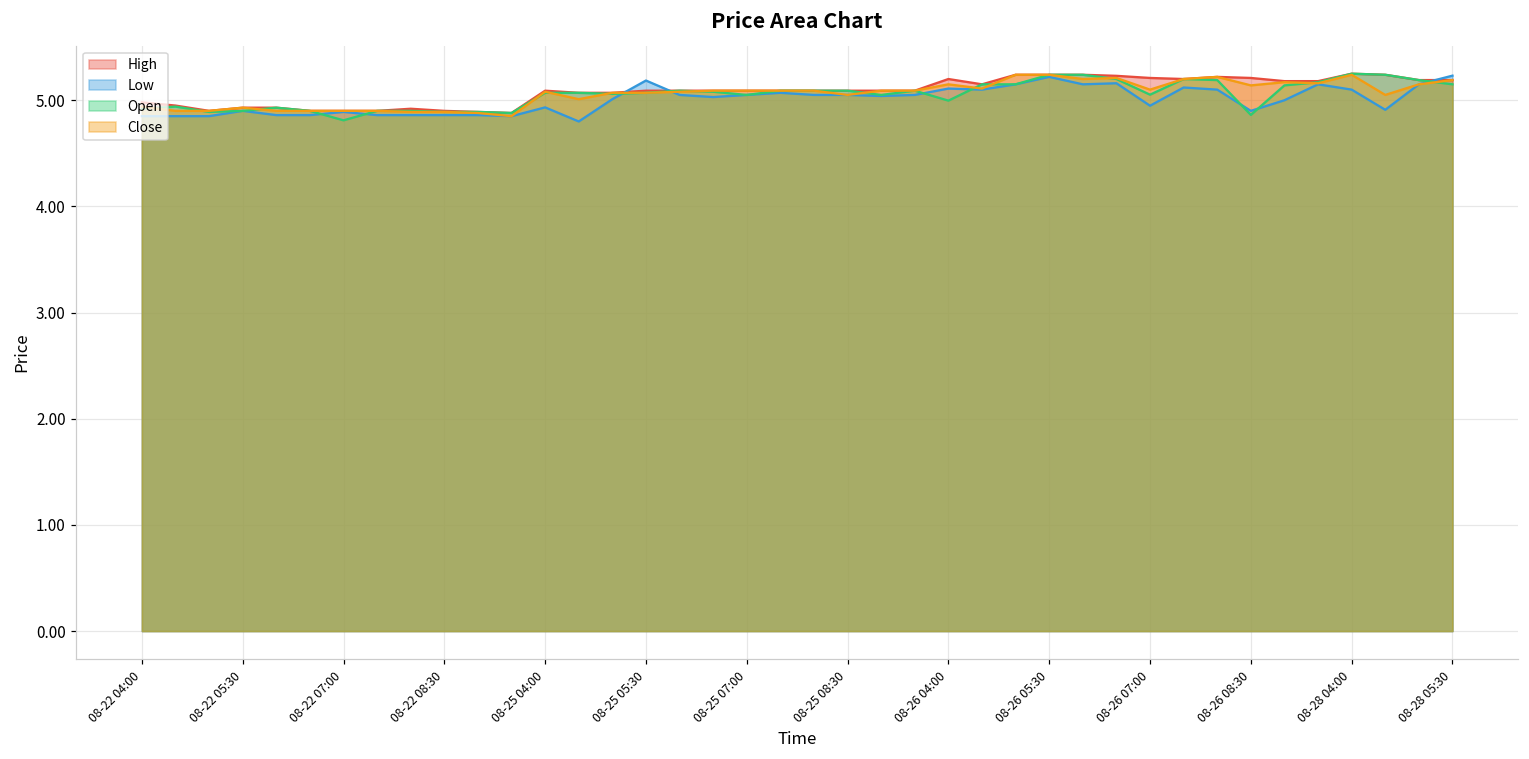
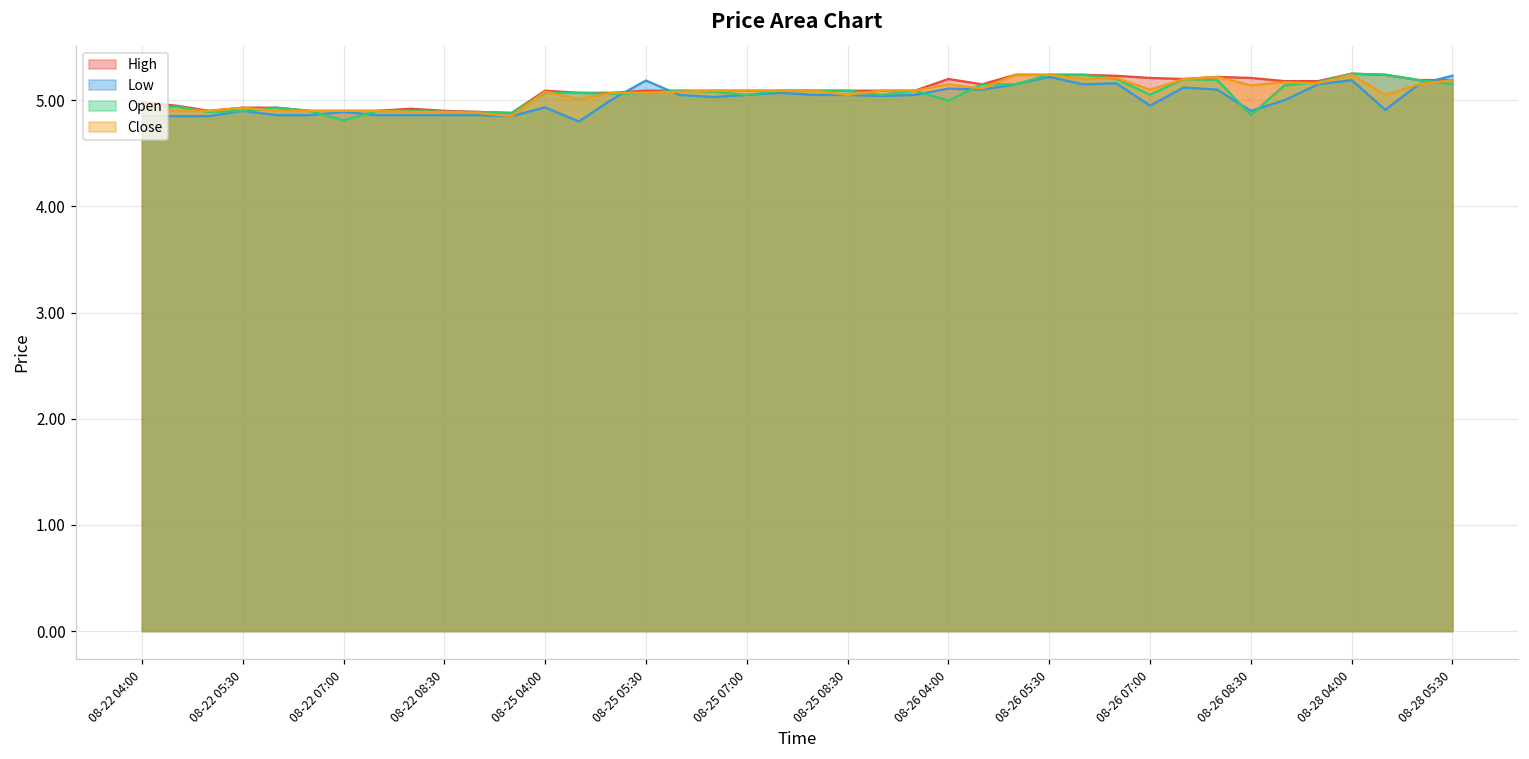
  {
    "Low": {
      "08-22 08:30": 4.9,
      "08-25 04:00": 4.9,
      "08-25 05:30": 5.2,
      "08-26 04:00": 5.1,
      "08-26 07:00": 4.9,
      "08-26 08:30": 4.9,
-     "08-28 04:00": 5.1,
+     "08-28 04:00": 5.2,
      "08-28 05:30": 5.2
    },
    "Open": {
      "08-22 07:00": 4.8,
      "08-26 04:00": 5.0,
      "08-26 07:00": 5.1,
      "08-26 08:30": 4.9,
      "08-28 05:30": 5.2
    }
  }
